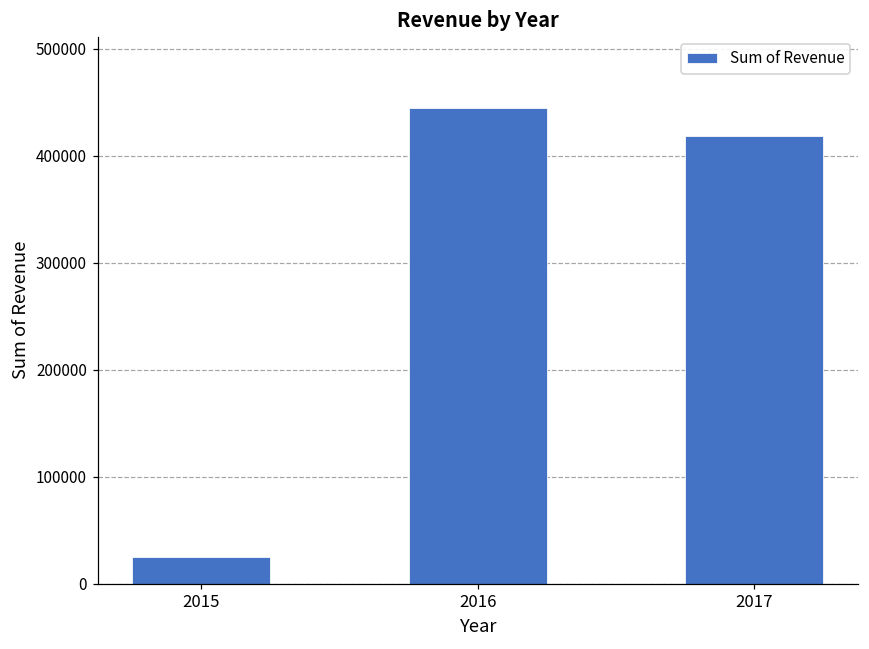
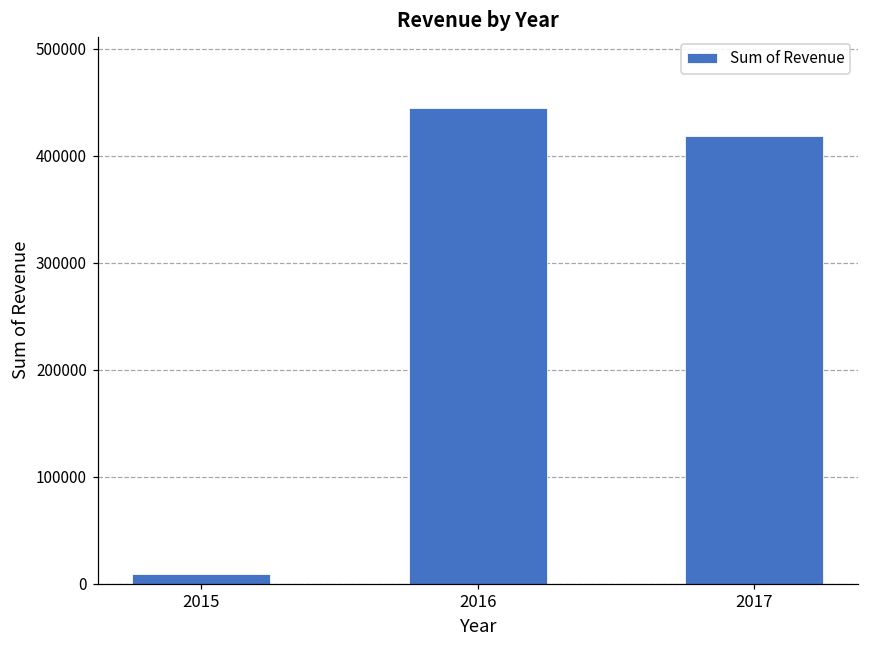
  {
-   "2015": 20000,
+   "2015": 10000,
    "2016": 440000,
    "2017": 420000
  }
